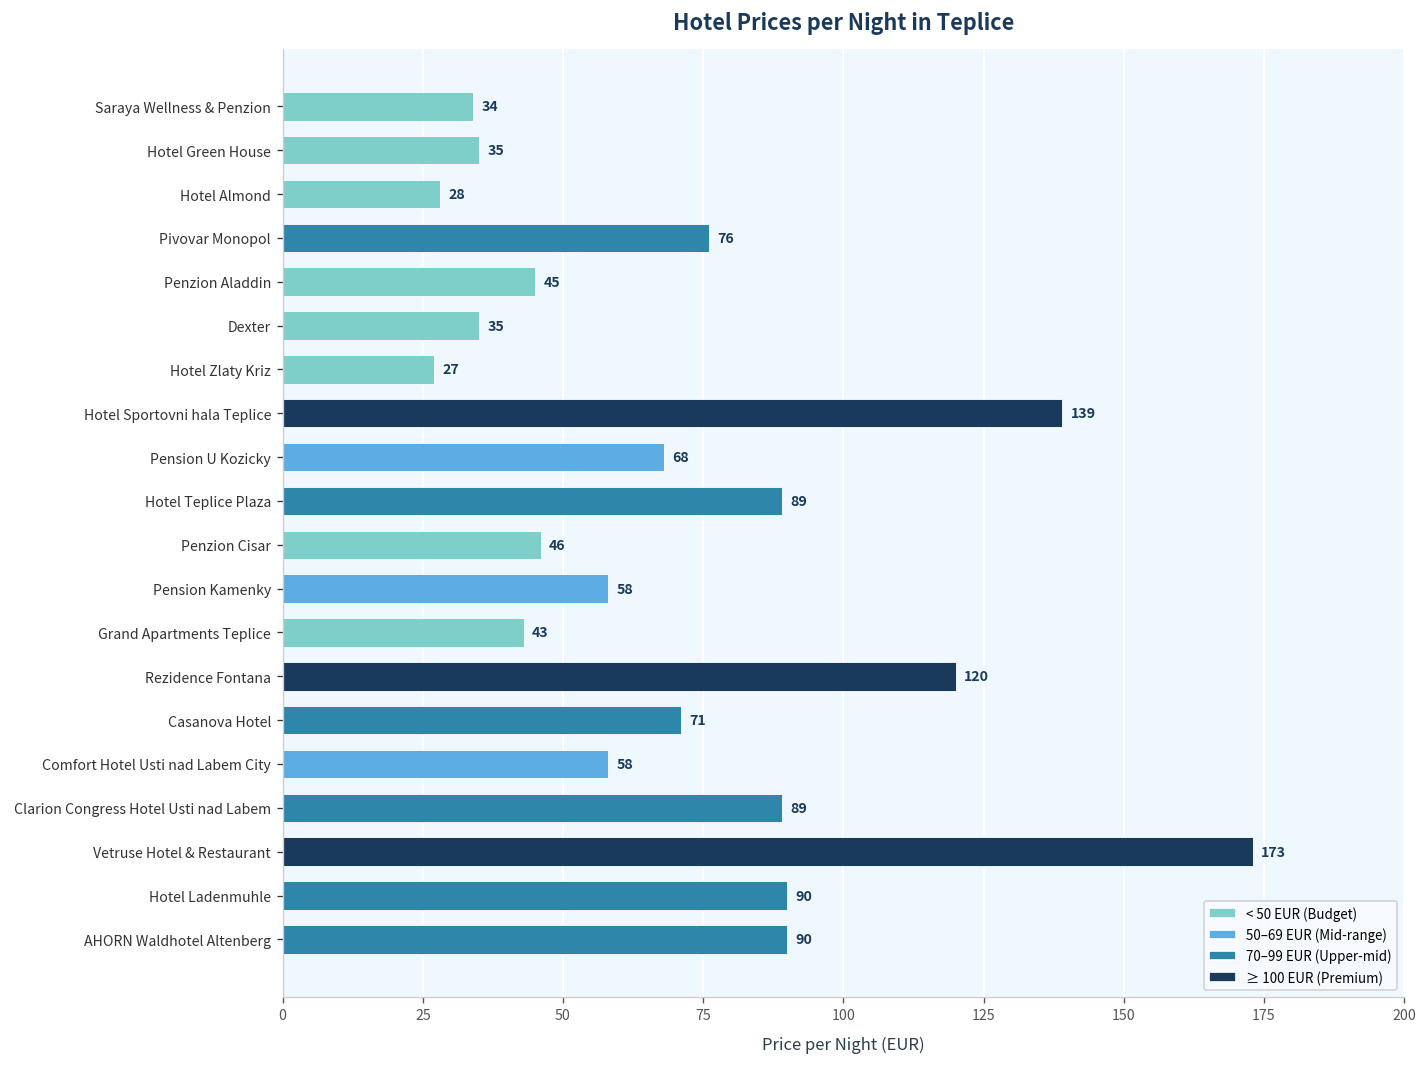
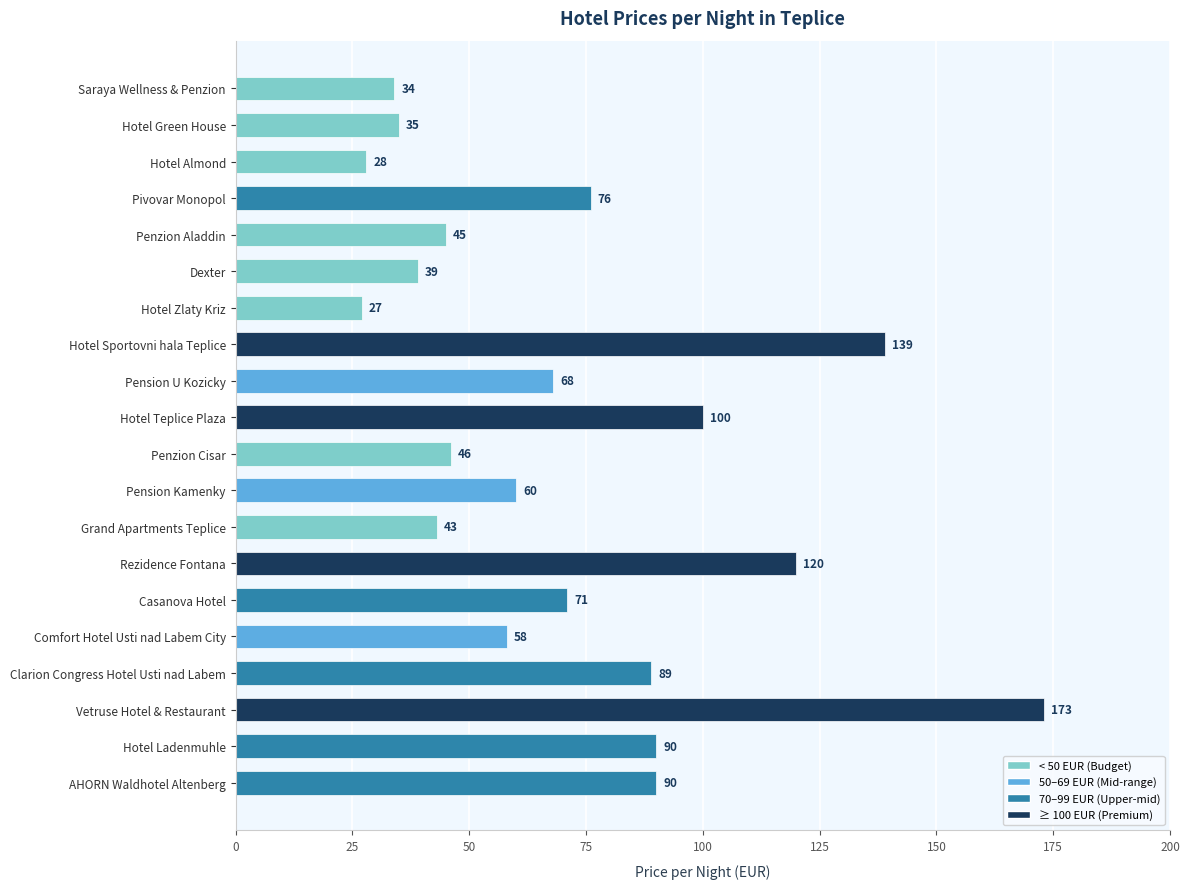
  {
    "Saraya Wellness & Penzion": 34,
    "Hotel Green House": 35,
    "Hotel Almond": 28,
    "Pivovar Monopol": 76,
    "Penzion Aladdin": 45,
-   "Dexter": 35,
+   "Dexter": 39,
    "Hotel Zlaty Kriz": 27,
    "Hotel Sportovni hala Teplice": 139,
    "Pension U Kozicky": 68,
-   "Hotel Teplice Plaza": 89,
+   "Hotel Teplice Plaza": 100,
    "Penzion Cisar": 46,
-   "Pension Kamenky": 58,
+   "Pension Kamenky": 60,
    "Grand Apartments Teplice": 43,
    "Rezidence Fontana": 120,
    "Casanova Hotel": 71,
    "Comfort Hotel Usti nad Labem City": 58,
    "Clarion Congress Hotel Usti nad Labem": 89,
    "Vetruse Hotel & Restaurant": 173,
    "Hotel Ladenmuhle": 90,
    "AHORN Waldhotel Altenberg": 90
  }
